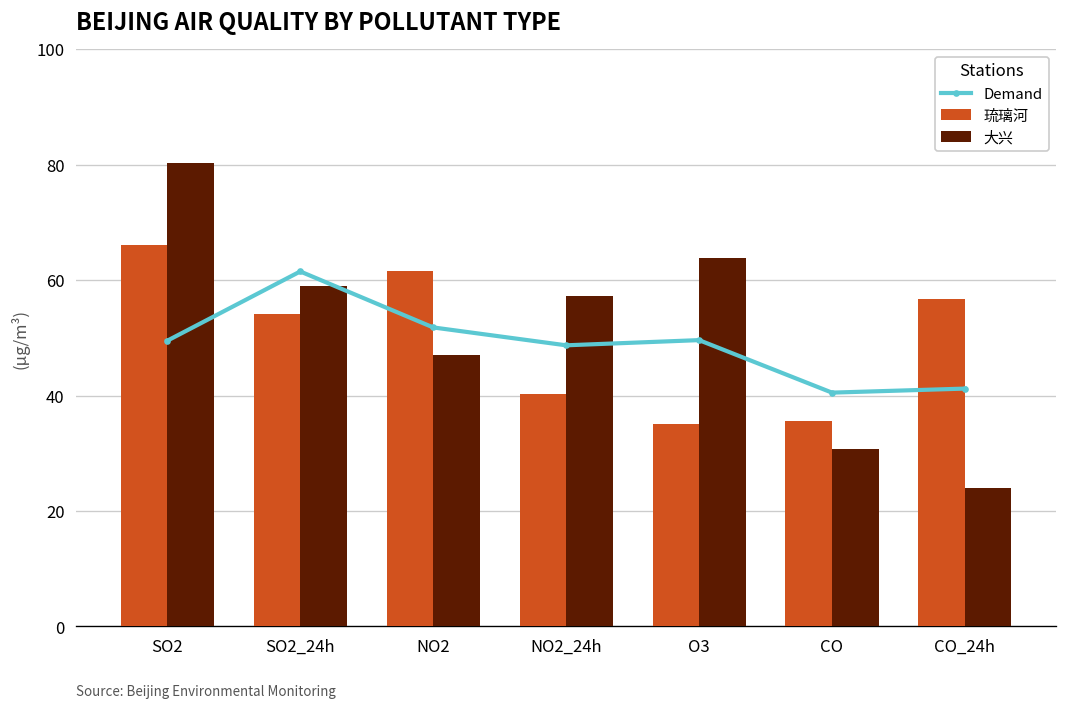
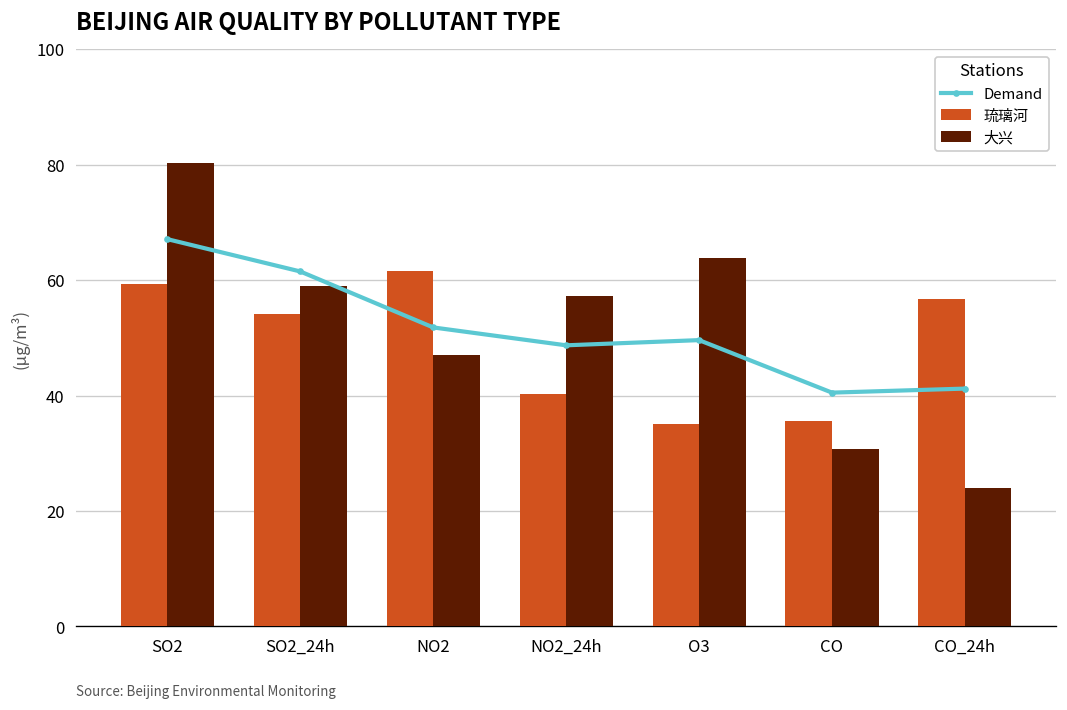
  {
    "琉璃河": {
-     "SO2": 66,
+     "SO2": 59,
      "SO2_24h": 54,
      "NO2": 62,
      "NO2_24h": 40,
      "O3": 35,
      "CO": 36,
      "CO_24h": 57
    },
    "Demand": {
-     "SO2": 50,
+     "SO2": 67,
      "SO2_24h": 62,
      "NO2": 52,
      "NO2_24h": 49,
      "O3": 50,
      "CO": 41,
      "CO_24h": 41
    },
    "大兴": {
      "SO2": 80,
      "SO2_24h": 59,
      "NO2": 47,
      "NO2_24h": 57,
      "O3": 64,
      "CO": 31,
      "CO_24h": 24
    }
  }
